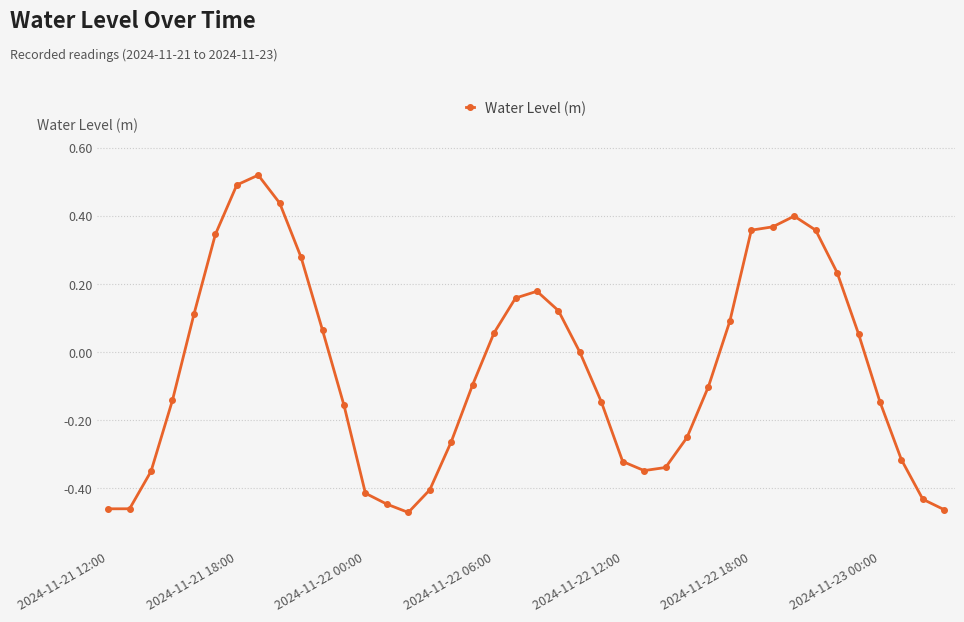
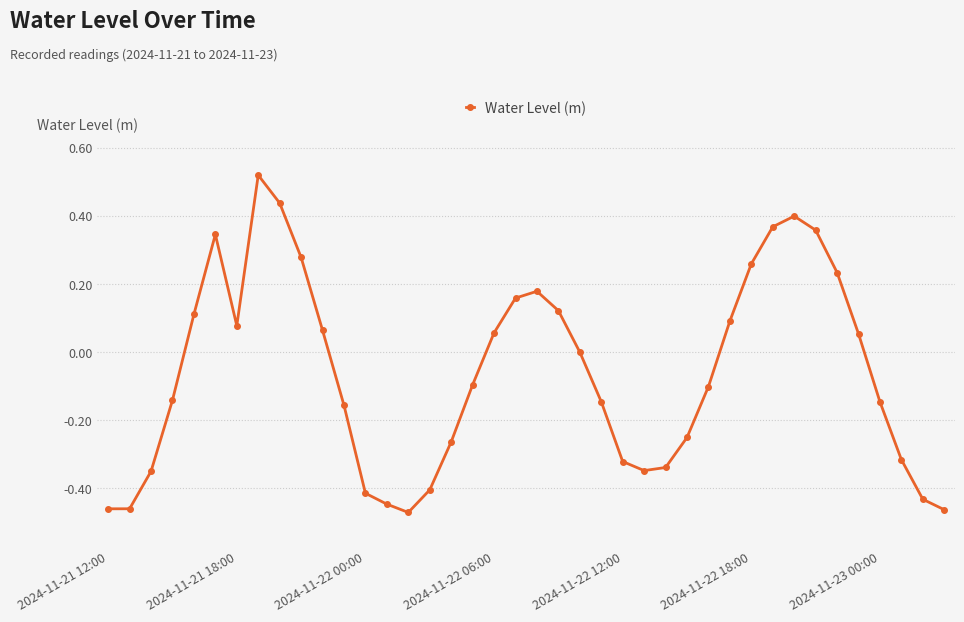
  {
    "2024-11-21 12:00": -0.46,
-   "2024-11-21 18:00": 0.49,
+   "2024-11-21 18:00": 0.08,
    "2024-11-22 00:00": -0.42,
    "2024-11-22 06:00": 0.06,
    "2024-11-22 12:00": -0.32,
-   "2024-11-22 18:00": 0.36,
+   "2024-11-22 18:00": 0.26,
    "2024-11-23 00:00": -0.15
  }
